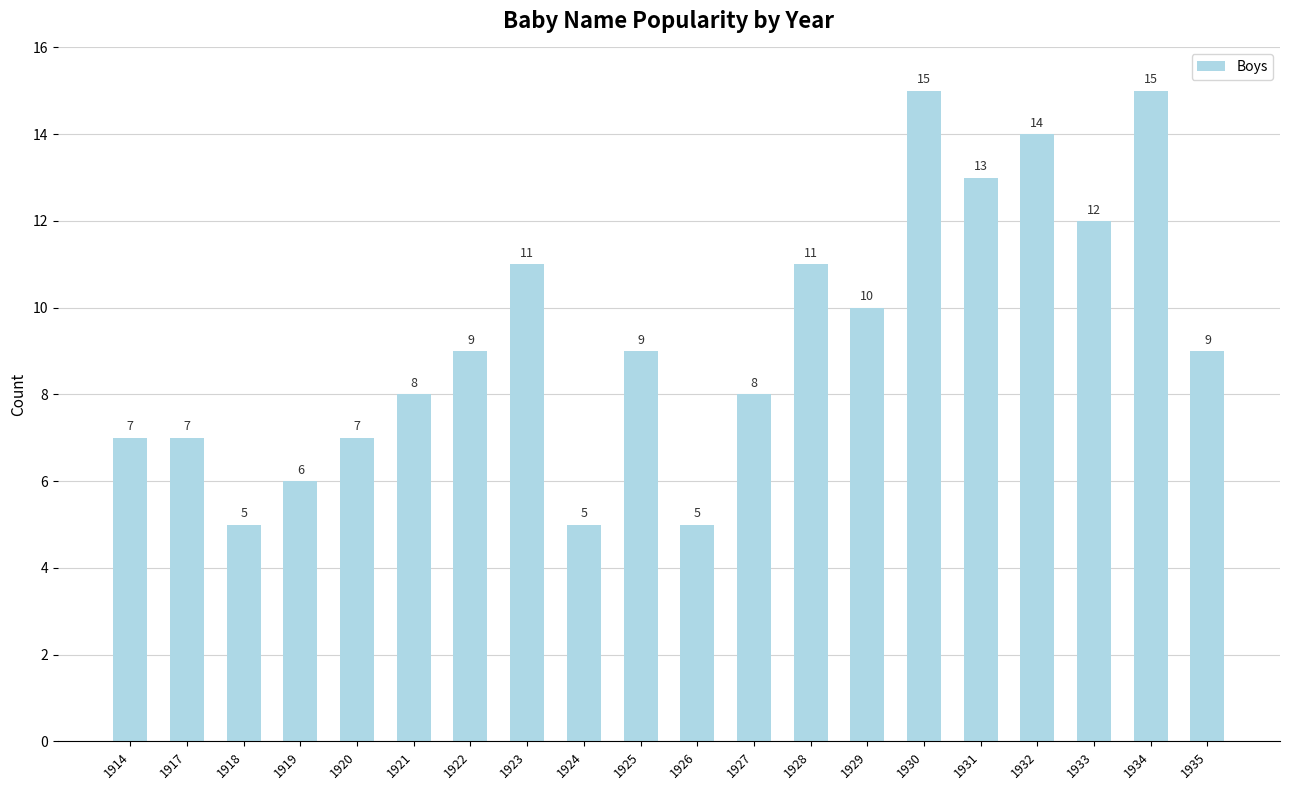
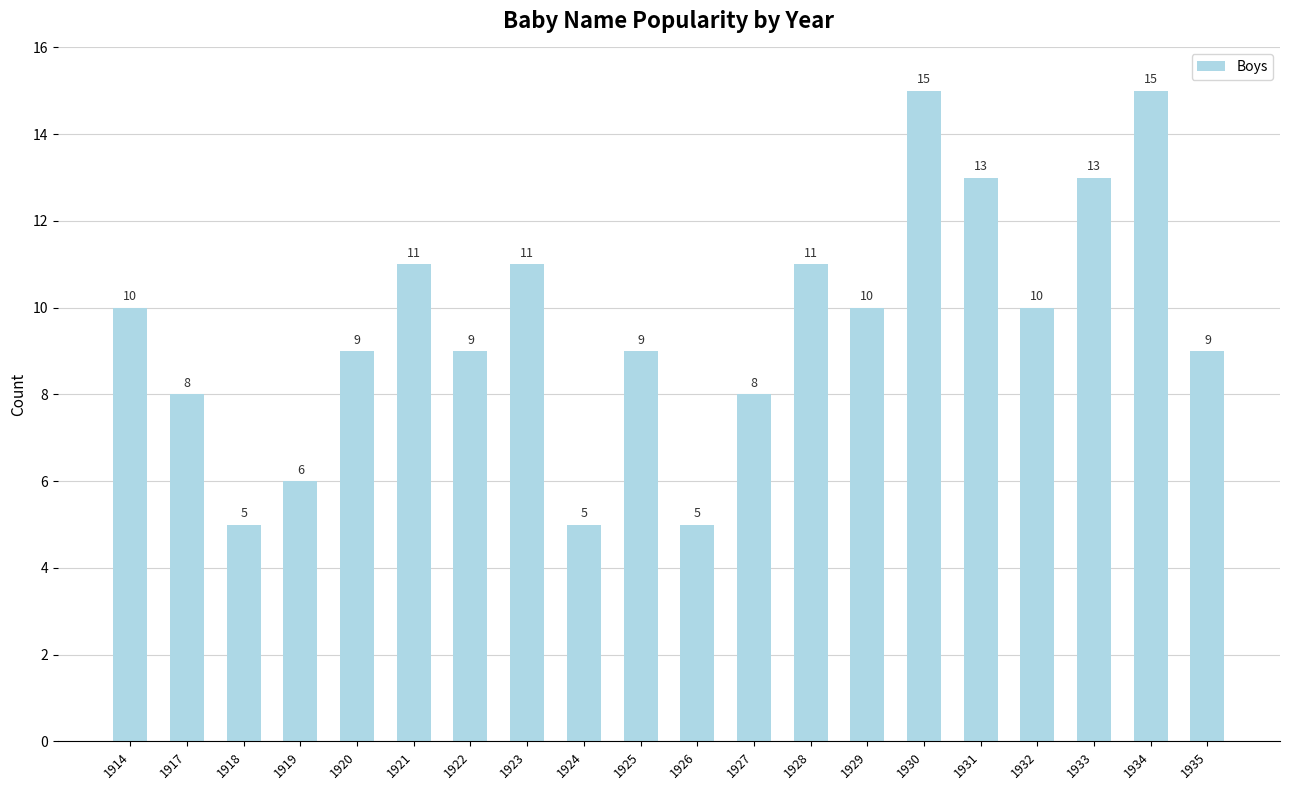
  {
-   "1914": 7,
-   "1917": 7,
+   "1914": 10,
+   "1917": 8,
    "1918": 5,
    "1919": 6,
-   "1920": 7,
-   "1921": 8,
+   "1920": 9,
+   "1921": 11,
    "1922": 9,
    "1923": 11,
    "1924": 5,
    "1925": 9,
    "1926": 5,
    "1927": 8,
    "1928": 11,
    "1929": 10,
    "1930": 15,
    "1931": 13,
-   "1932": 14,
-   "1933": 12,
+   "1932": 10,
+   "1933": 13,
    "1934": 15,
    "1935": 9
  }
